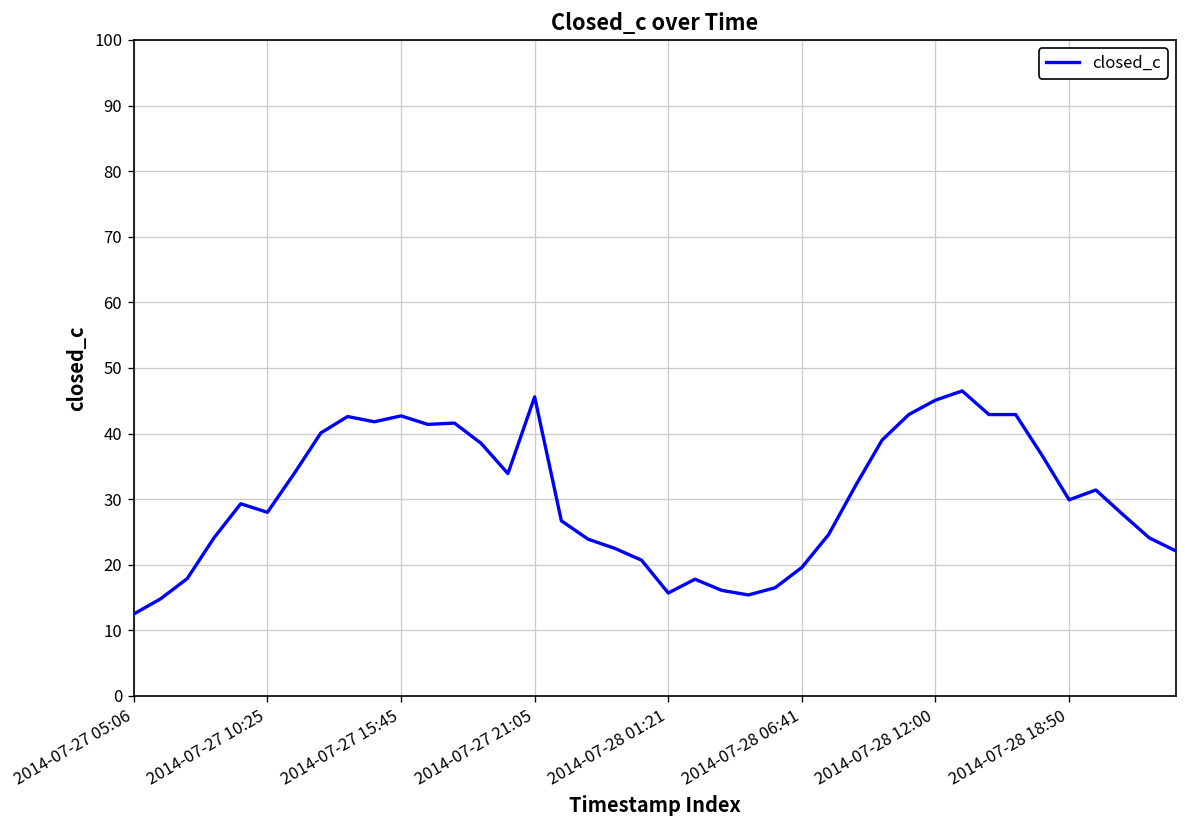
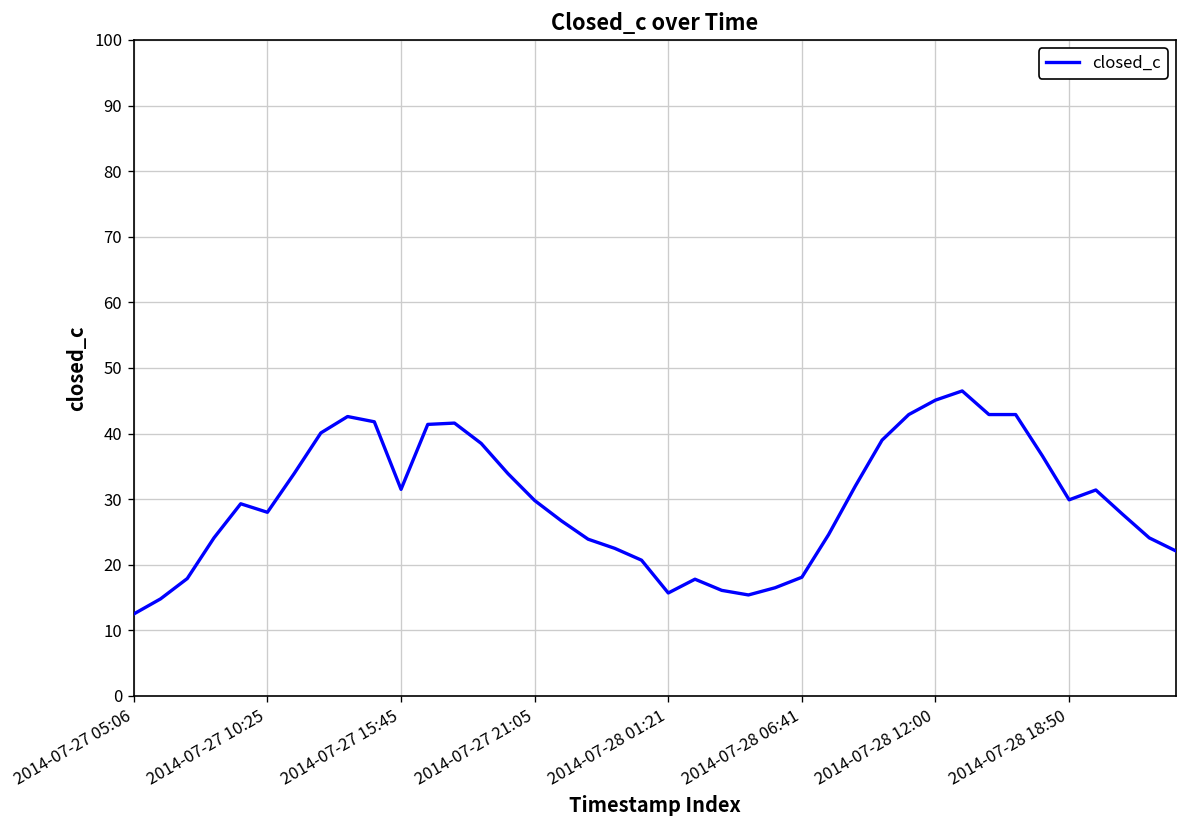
  {
    "2014-07-27 05:06": 13,
    "2014-07-27 10:25": 28,
-   "2014-07-27 15:45": 43,
-   "2014-07-27 21:05": 46,
+   "2014-07-27 15:45": 32,
+   "2014-07-27 21:05": 30,
    "2014-07-28 01:21": 16,
-   "2014-07-28 06:41": 20,
+   "2014-07-28 06:41": 18,
    "2014-07-28 12:00": 45,
    "2014-07-28 18:50": 30
  }
